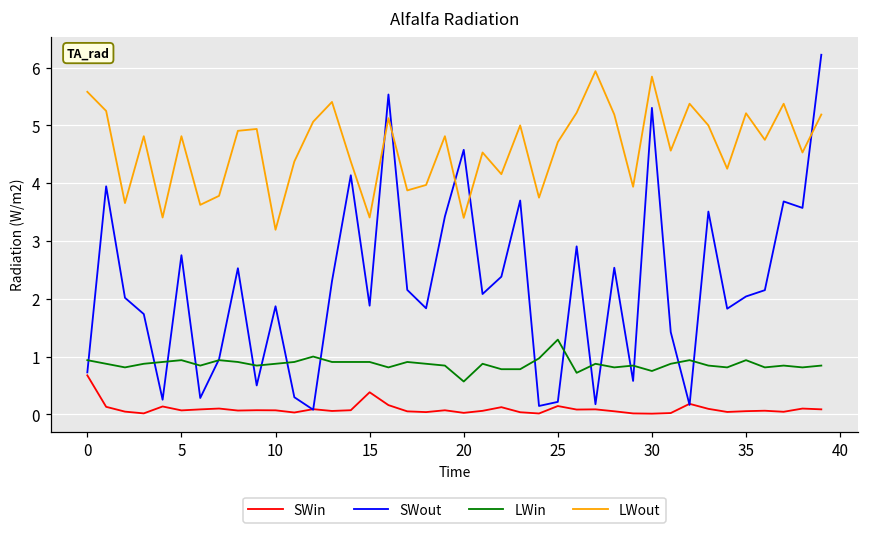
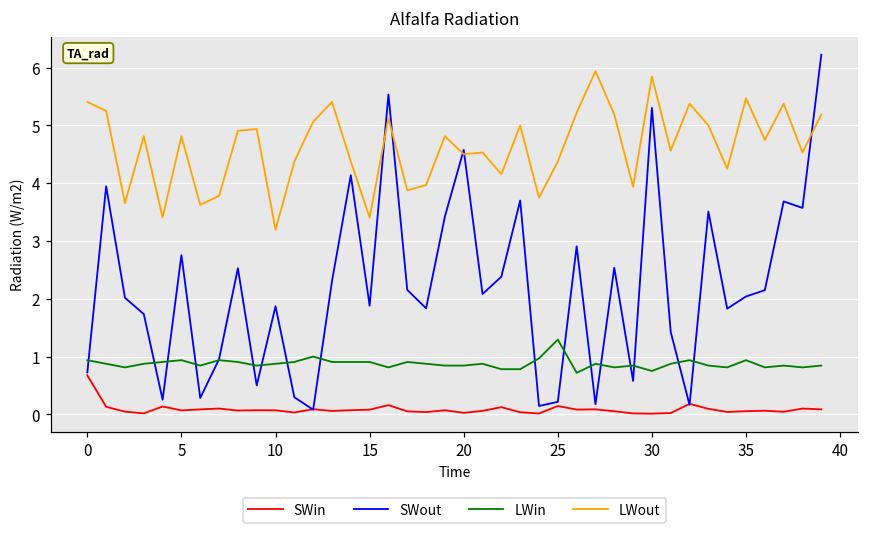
  {
    "SWin": {
      "0": 0.7,
      "5": 0.1,
      "10": 0.1,
-     "15": 0.4,
+     "15": 0.1,
      "20": 0.0,
      "25": 0.1,
      "30": 0.0,
      "35": 0.1
    },
    "SWout": {
      "0": 0.7,
      "5": 2.8,
      "10": 1.9,
      "15": 1.9,
      "20": 4.6,
      "25": 0.2,
      "30": 5.3,
      "35": 2.0
    },
    "LWin": {
      "0": 0.9,
      "5": 0.9,
      "10": 0.9,
      "15": 0.9,
-     "20": 0.6,
+     "20": 0.8,
      "25": 1.3,
      "30": 0.8,
      "35": 0.9
    },
    "LWout": {
-     "0": 5.6,
+     "0": 5.4,
      "5": 4.8,
      "10": 3.2,
      "15": 3.4,
-     "20": 3.4,
-     "25": 4.7,
+     "20": 4.5,
+     "25": 4.4,
      "30": 5.8,
-     "35": 5.2
+     "35": 5.5
    }
  }
